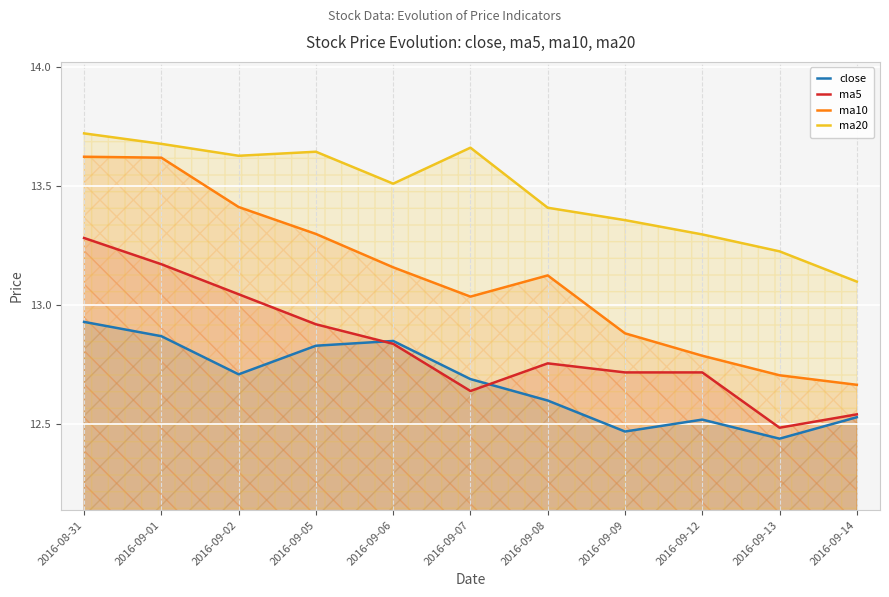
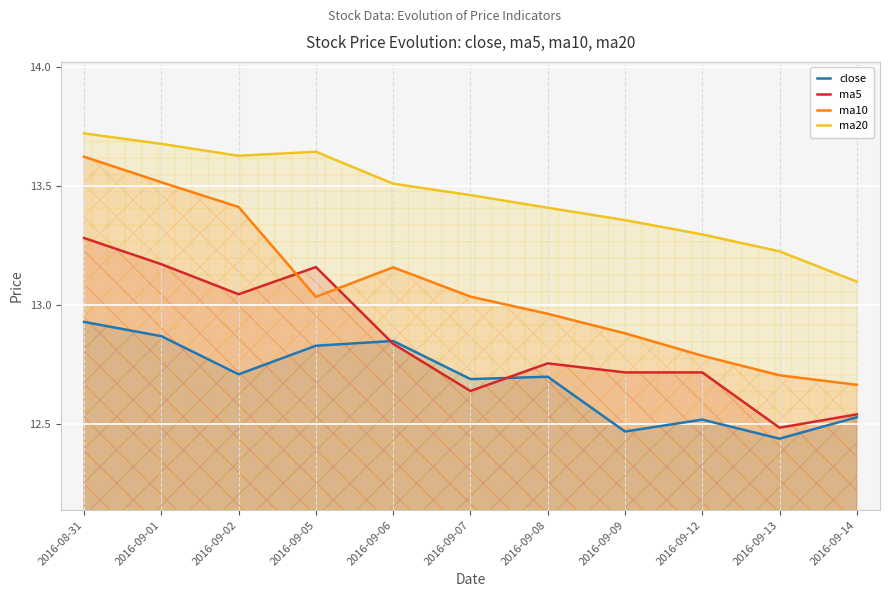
  {
    "close": {
      "2016-08-31": 12.93,
      "2016-09-01": 12.87,
      "2016-09-02": 12.7,
      "2016-09-05": 12.83,
      "2016-09-06": 12.85,
      "2016-09-07": 12.7,
-     "2016-09-08": 12.6,
+     "2016-09-08": 12.7,
      "2016-09-09": 12.47,
      "2016-09-12": 12.52,
      "2016-09-13": 12.44,
      "2016-09-14": 12.53
    },
    "ma5": {
      "2016-08-31": 13.28,
      "2016-09-01": 13.17,
      "2016-09-02": 13.05,
-     "2016-09-05": 12.92,
+     "2016-09-05": 13.16,
      "2016-09-06": 12.84,
      "2016-09-07": 12.64,
      "2016-09-08": 12.76,
      "2016-09-09": 12.72,
      "2016-09-12": 12.72,
      "2016-09-13": 12.49,
      "2016-09-14": 12.54
    },
    "ma10": {
      "2016-08-31": 13.62,
-     "2016-09-01": 13.62,
+     "2016-09-01": 13.52,
      "2016-09-02": 13.41,
-     "2016-09-05": 13.30,
+     "2016-09-05": 13.04,
      "2016-09-06": 13.16,
      "2016-09-07": 13.04,
-     "2016-09-08": 13.13,
+     "2016-09-08": 12.96,
      "2016-09-09": 12.88,
      "2016-09-12": 12.79,
      "2016-09-13": 12.71,
      "2016-09-14": 12.67
    },
    "ma20": {
      "2016-08-31": 13.72,
      "2016-09-01": 13.68,
      "2016-09-02": 13.63,
      "2016-09-05": 13.64,
      "2016-09-06": 13.51,
-     "2016-09-07": 13.66,
+     "2016-09-07": 13.46,
      "2016-09-08": 13.41,
      "2016-09-09": 13.36,
      "2016-09-12": 13.30,
      "2016-09-13": 13.23,
      "2016-09-14": 13.10
    }
  }
